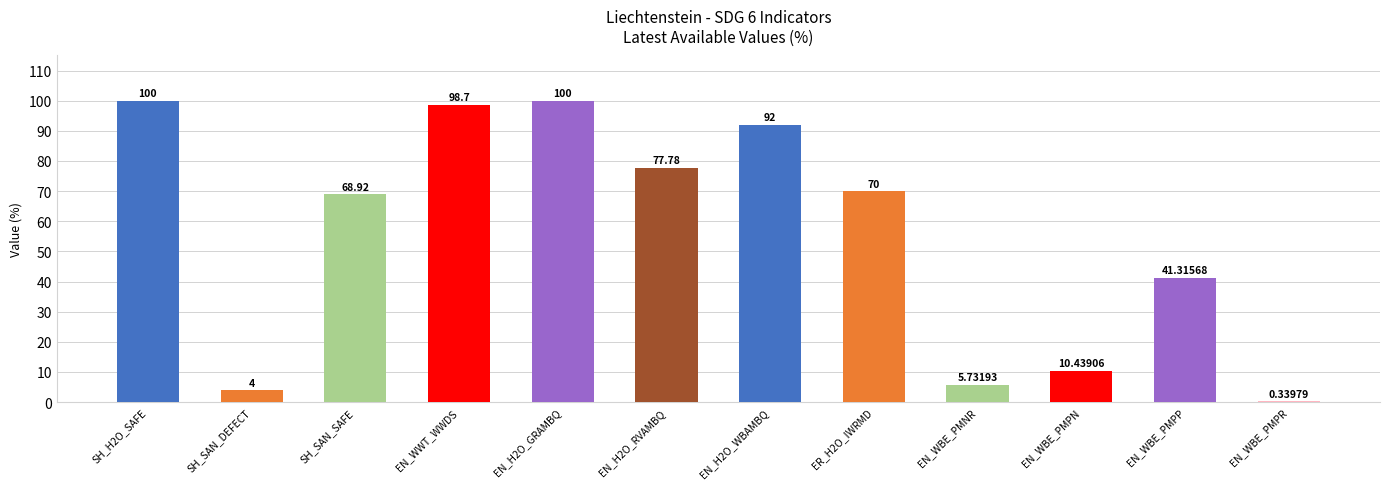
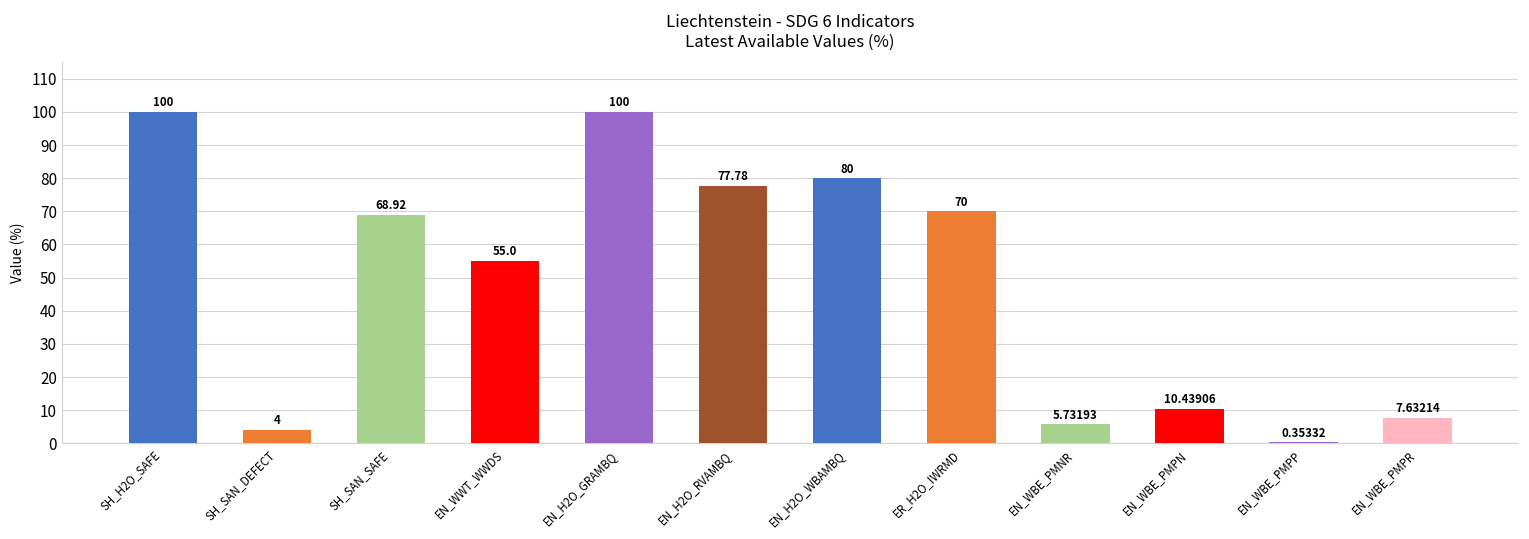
  {
    "SH_H2O_SAFE": 100,
    "SH_SAN_DEFECT": 4,
    "SH_SAN_SAFE": 68.92,
-   "EN_WWT_WWDS": 98.7,
+   "EN_WWT_WWDS": 55.0,
    "EN_H2O_GRAMBQ": 100,
    "EN_H2O_RVAMBQ": 77.78,
-   "EN_H2O_WBAMBQ": 92,
+   "EN_H2O_WBAMBQ": 80,
    "ER_H2O_IWRMD": 70,
    "EN_WBE_PMNR": 5.73193,
    "EN_WBE_PMPN": 10.43906,
-   "EN_WBE_PMPP": 41.31568,
-   "EN_WBE_PMPR": 0.33979
+   "EN_WBE_PMPP": 0.35332,
+   "EN_WBE_PMPR": 7.63214
  }
